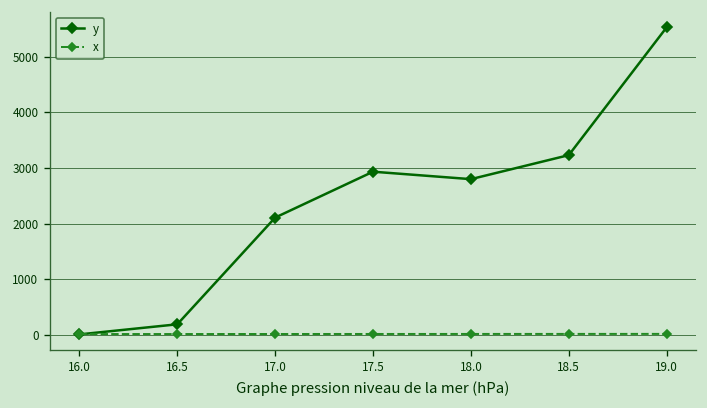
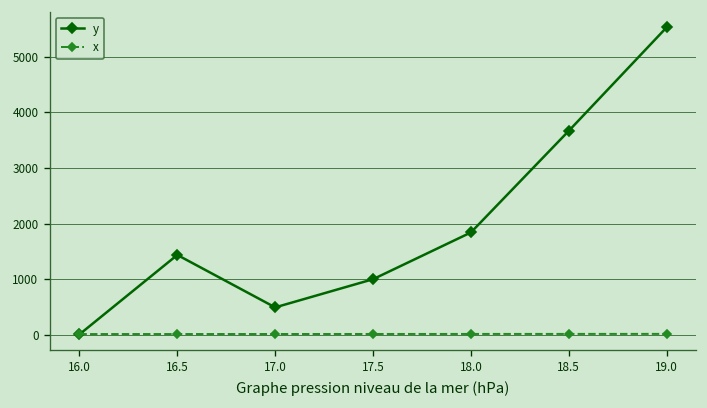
  {
    "y": {
-     "16.5": 200,
-     "17.0": 2100,
-     "17.5": 2900,
-     "18.0": 2800,
-     "18.5": 3200,
+     "16.5": 1400,
+     "17.0": 500,
+     "17.5": 1000,
+     "18.0": 1800,
+     "18.5": 3700,
      "19.0": 5500
    },
    "x": {
      "16.5": 0,
      "17.0": 0,
      "17.5": 0,
      "18.0": 0,
      "18.5": 0,
      "19.0": 0
    }
  }
